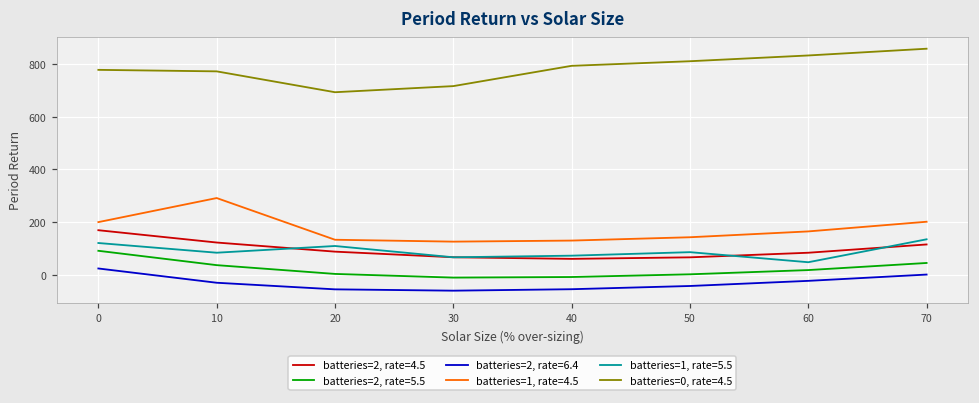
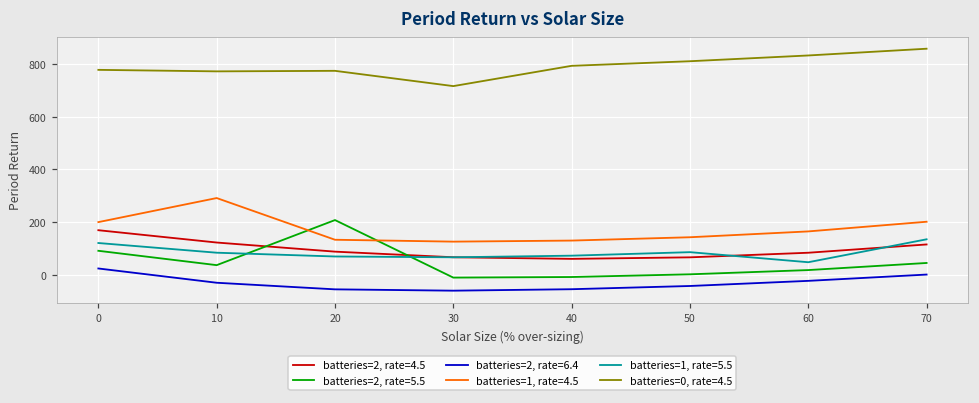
  {
    "batteries=2, rate=4.5": {
      "0": 170,
      "10": 120,
      "20": 90,
      "40": 60,
      "50": 70,
      "60": 90,
      "70": 120
    },
    "batteries=2, rate=5.5": {
      "0": 90,
      "10": 40,
-     "20": 10,
+     "20": 210,
      "30": -10,
      "40": -10,
      "50": 0,
      "60": 20,
      "70": 50
    },
    "batteries=2, rate=6.4": {
      "0": 30,
      "10": -30,
      "20": -50,
      "30": -60,
      "40": -50,
      "50": -40,
      "60": -20,
      "70": 0
    },
    "batteries=1, rate=4.5": {
      "0": 200,
      "10": 290,
      "20": 130,
      "30": 130,
      "40": 130,
      "50": 140,
      "60": 170,
      "70": 200
    },
    "batteries=1, rate=5.5": {
      "0": 120,
      "10": 90,
-     "20": 110,
+     "20": 70,
      "40": 70,
      "50": 90,
      "60": 50,
      "70": 140
    },
    "batteries=0, rate=4.5": {
      "0": 780,
      "10": 770,
-     "20": 690,
+     "20": 770,
      "30": 720,
      "40": 790,
      "50": 810,
      "60": 830,
      "70": 860
    }
  }
